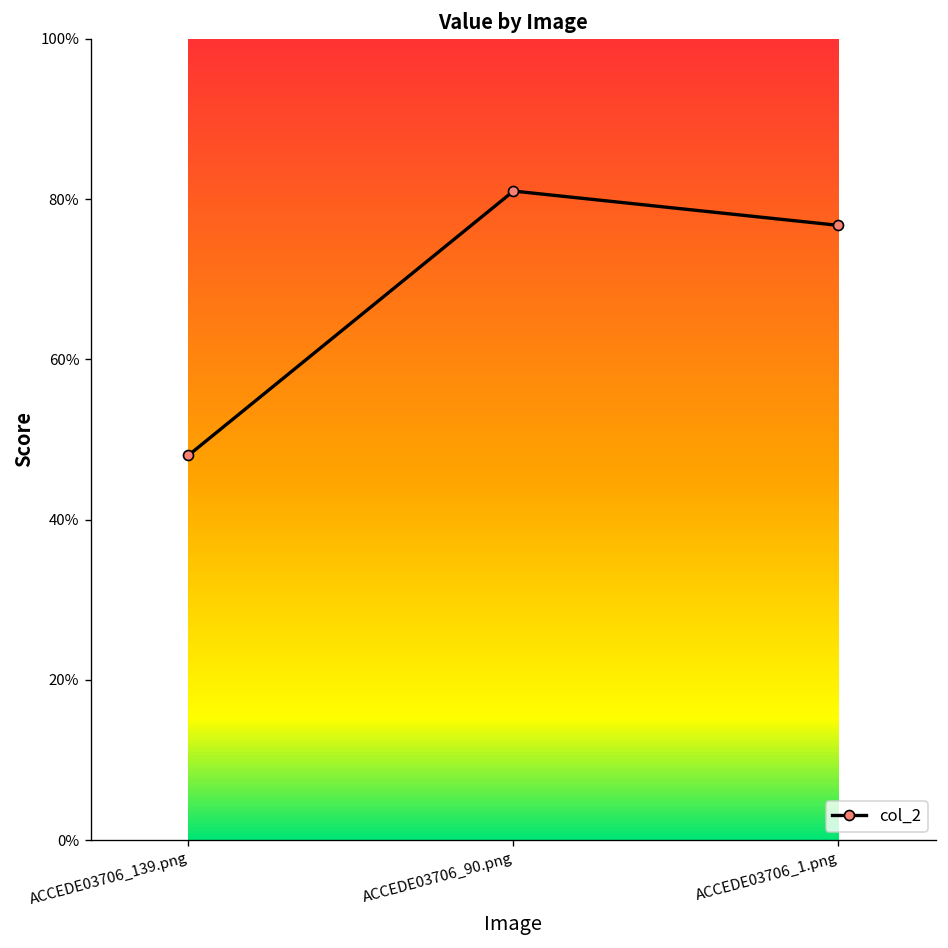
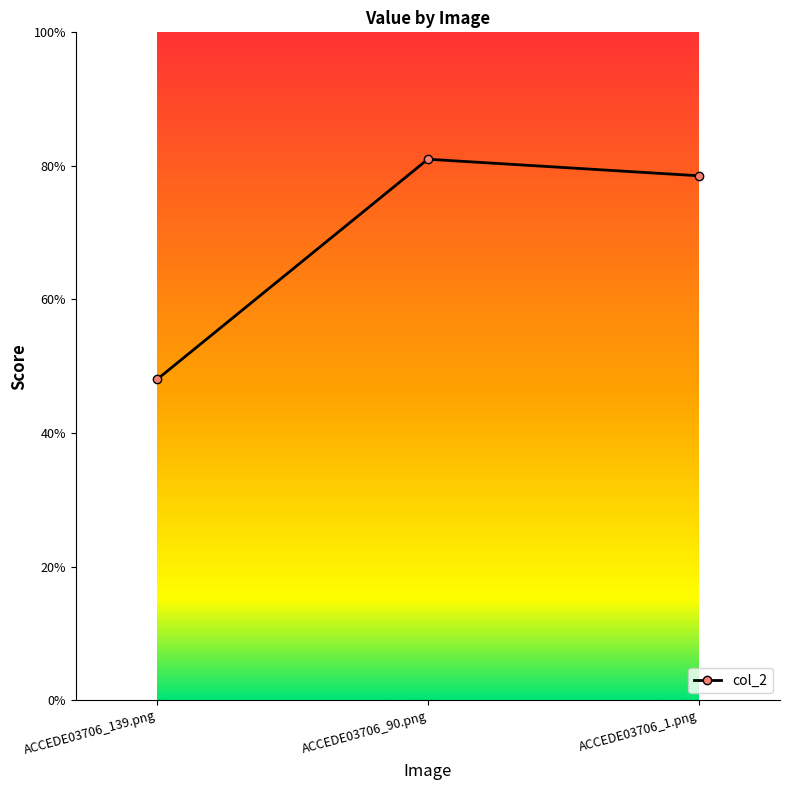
  {
    "ACCEDE03706_139.png": "48%",
    "ACCEDE03706_90.png": "81%",
-   "ACCEDE03706_1.png": "77%"
+   "ACCEDE03706_1.png": "79%"
  }
